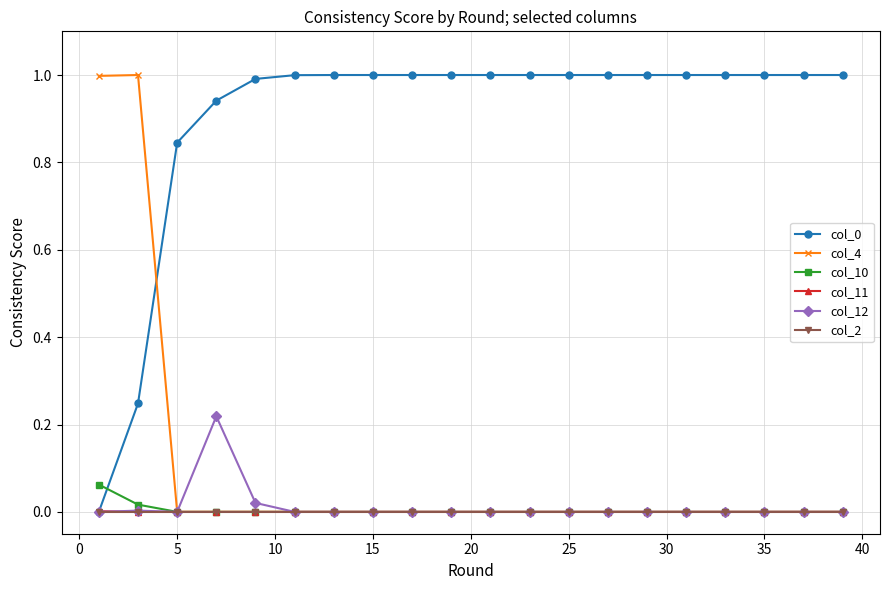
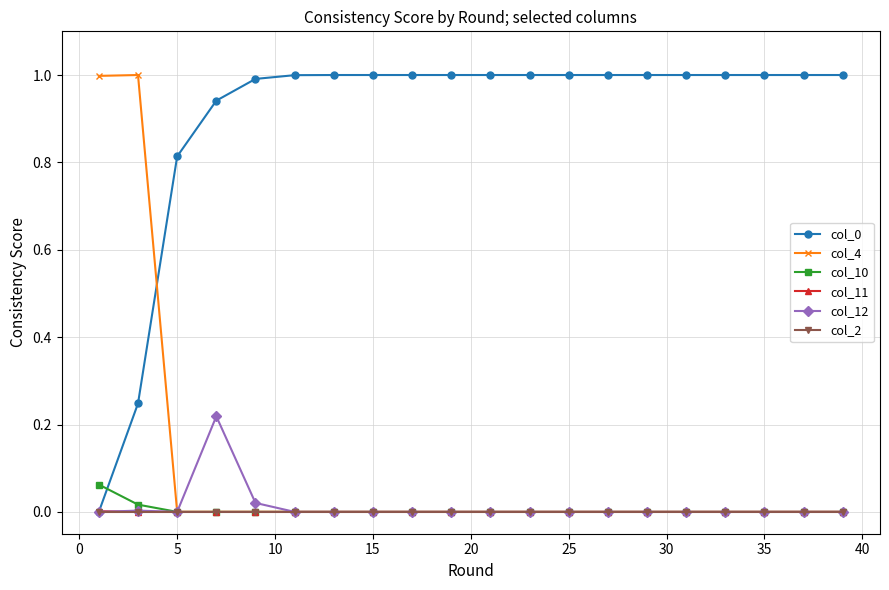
  {
    "col_0": {
-     "5": 0.85,
+     "5": 0.81,
      "15": 1.00,
      "25": 1.00,
      "35": 1.00
    }
  }
